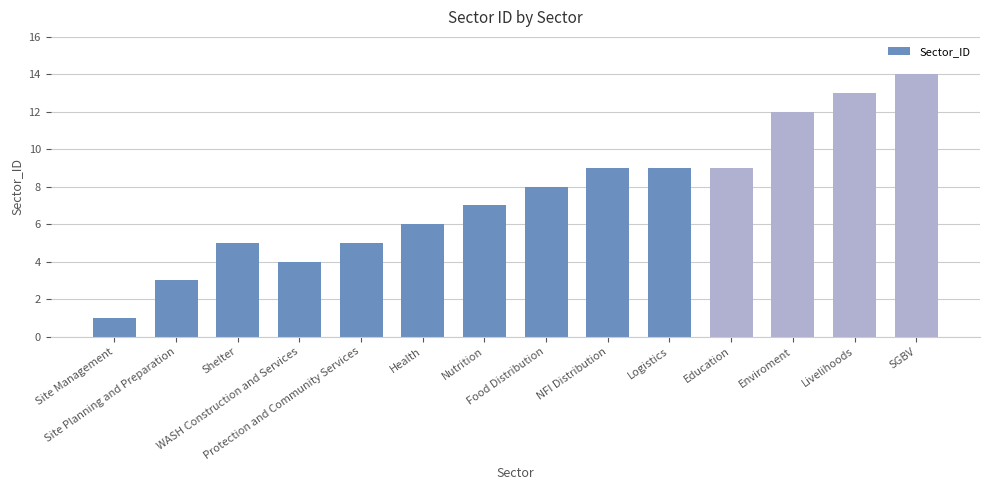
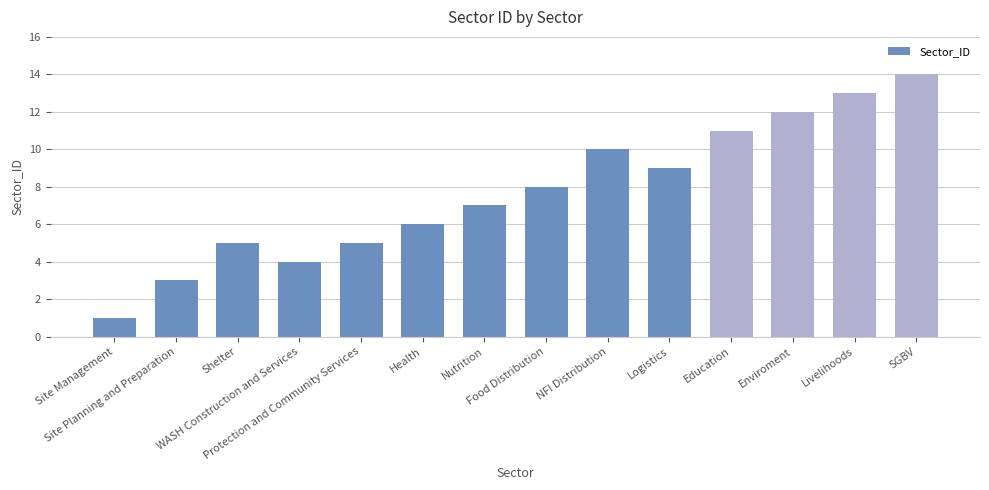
  {
    "Site Management": 1,
    "Site Planning and Preparation": 3,
    "Shelter": 5,
    "WASH Construction and Services": 4,
    "Protection and Community Services": 5,
    "Health": 6,
    "Nutrition": 7,
    "Food Distribution": 8,
-   "NFI Distribution": 9,
+   "NFI Distribution": 10,
    "Logistics": 9,
-   "Education": 9,
+   "Education": 11,
    "Enviroment": 12,
    "Livelihoods": 13,
    "SGBV": 14
  }
